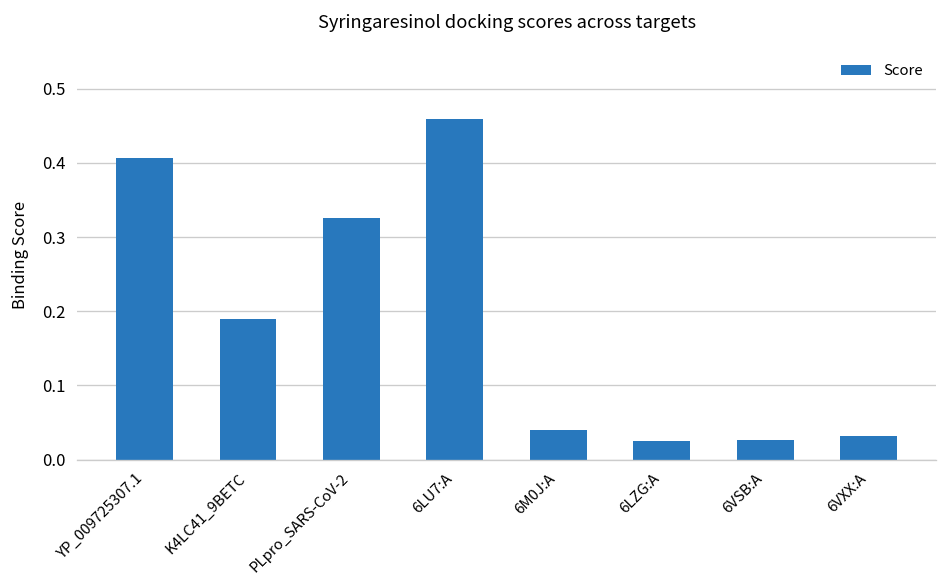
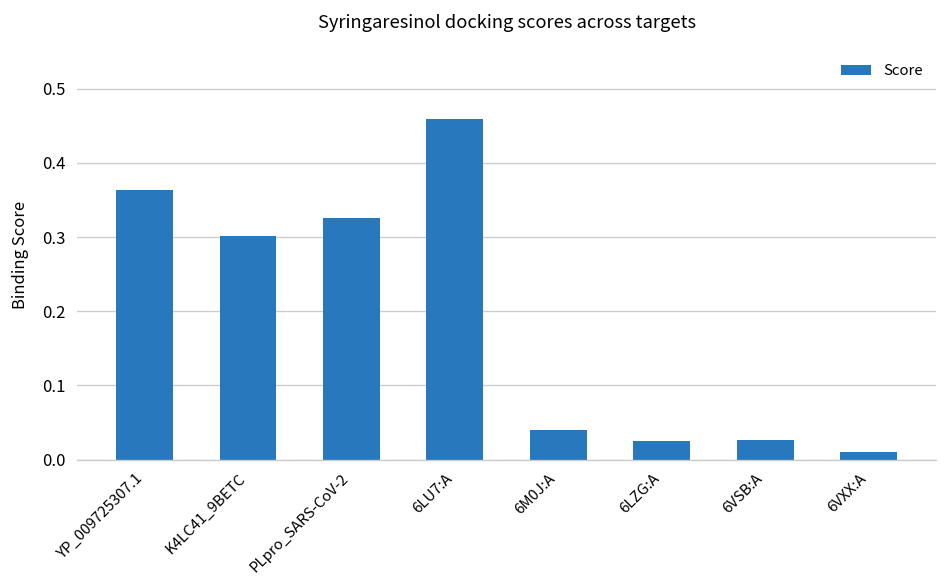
  {
-   "YP_009725307.1": 0.41,
-   "K4LC41_9BETC": 0.19,
+   "YP_009725307.1": 0.36,
+   "K4LC41_9BETC": 0.30,
    "PLpro_SARS-CoV-2": 0.33,
    "6LU7:A": 0.46,
    "6M0J:A": 0.04,
    "6LZG:A": 0.02,
    "6VSB:A": 0.03,
-   "6VXX:A": 0.03
+   "6VXX:A": 0.01
  }
